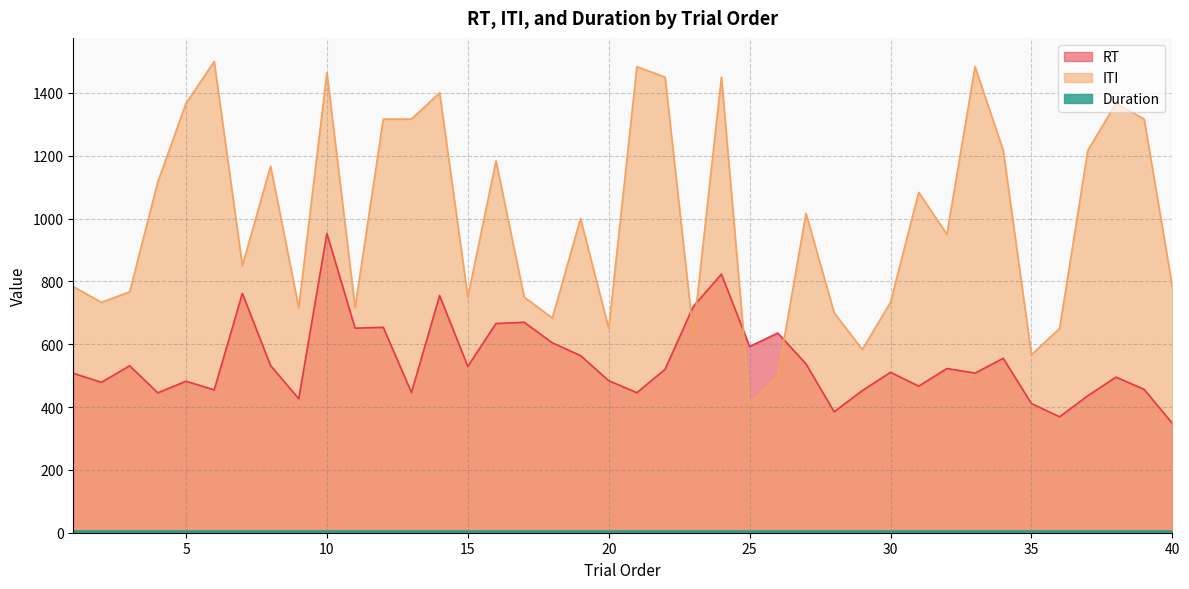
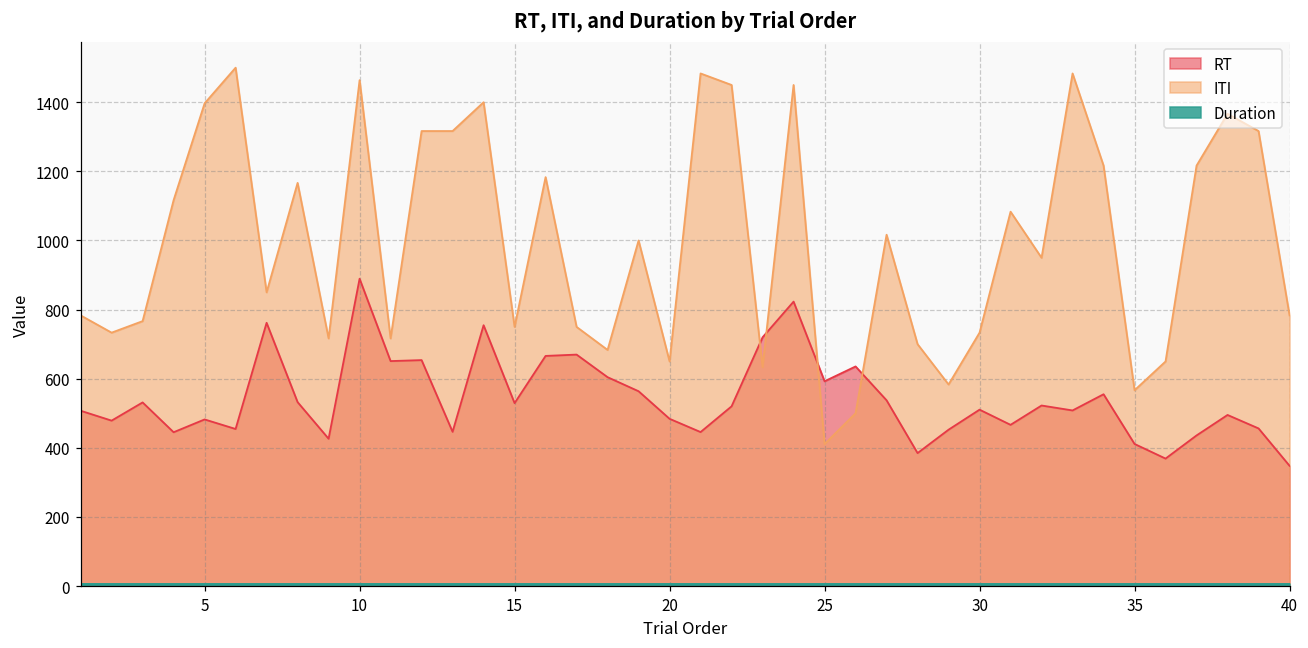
  {
    "RT": {
      "5": 480,
-     "10": 950,
+     "10": 890,
      "15": 530,
      "20": 480,
      "25": 590,
      "30": 510,
      "35": 410,
      "40": 350
    },
    "ITI": {
-     "5": 1370,
+     "5": 1400,
      "10": 1460,
      "15": 750,
      "20": 650,
      "25": 410,
      "30": 730,
      "35": 570,
      "40": 780
    },
    "Duration": {
      "5": 10,
      "10": 10,
      "15": 10,
      "20": 10,
      "25": 10,
      "30": 10,
      "35": 10,
      "40": 10
    }
  }
